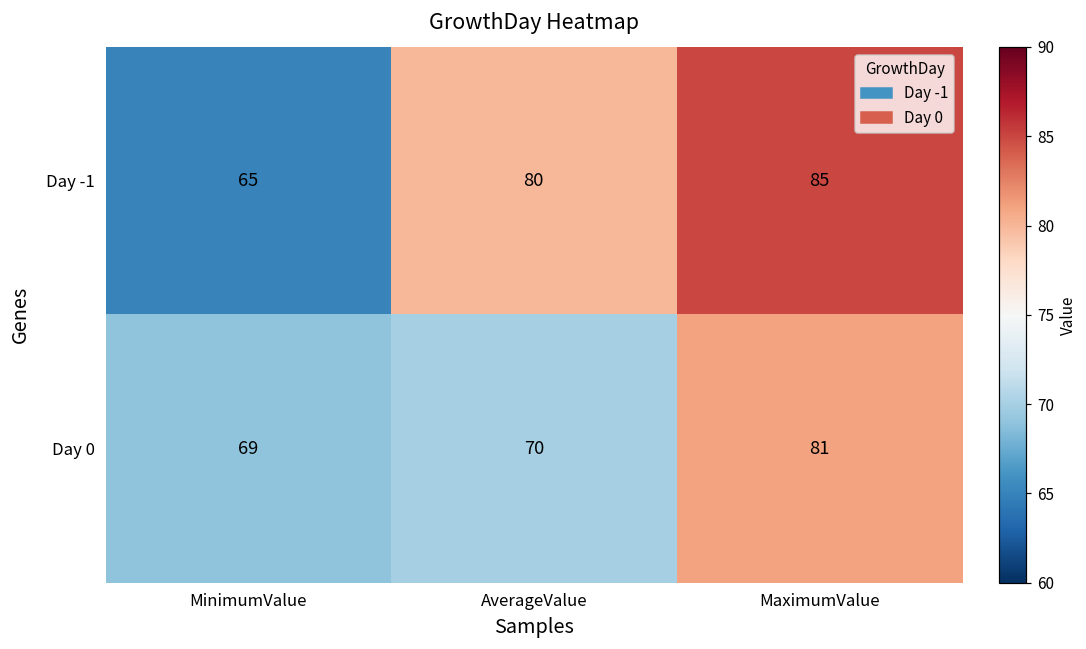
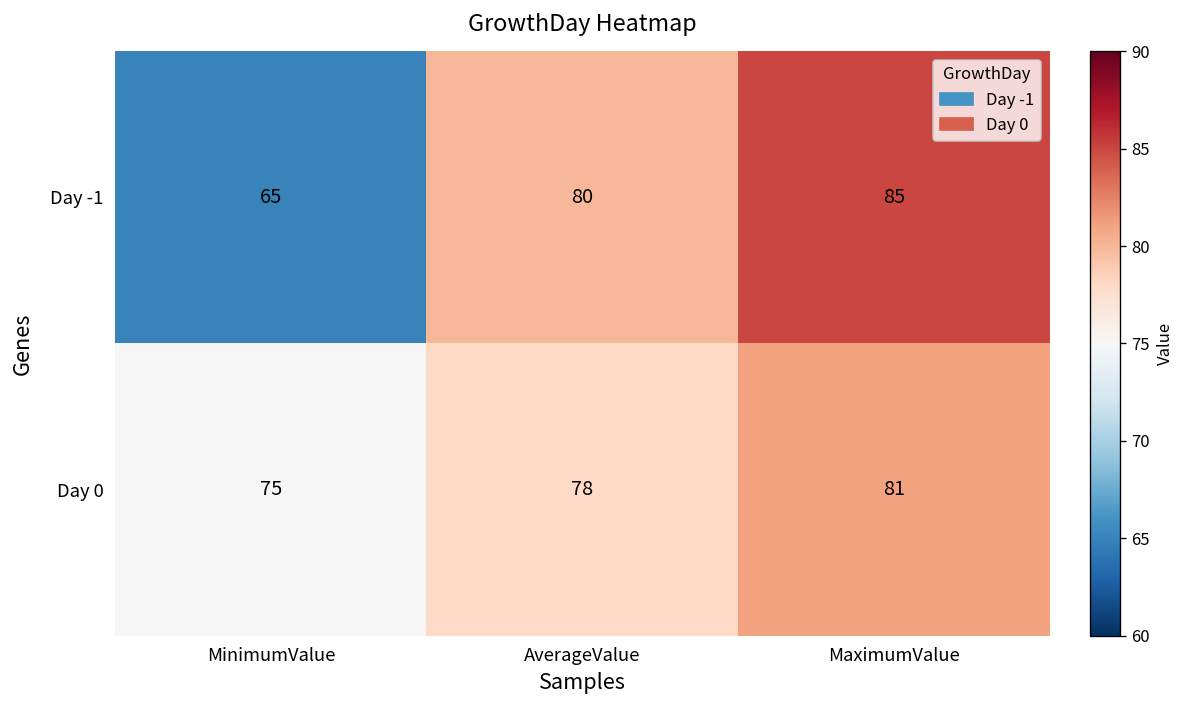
  {
    "Day -1": {
      "MinimumValue": 65,
      "AverageValue": 80,
      "MaximumValue": 85
    },
    "Day 0": {
-     "MinimumValue": 69,
-     "AverageValue": 70,
+     "MinimumValue": 75,
+     "AverageValue": 78,
      "MaximumValue": 81
    }
  }
